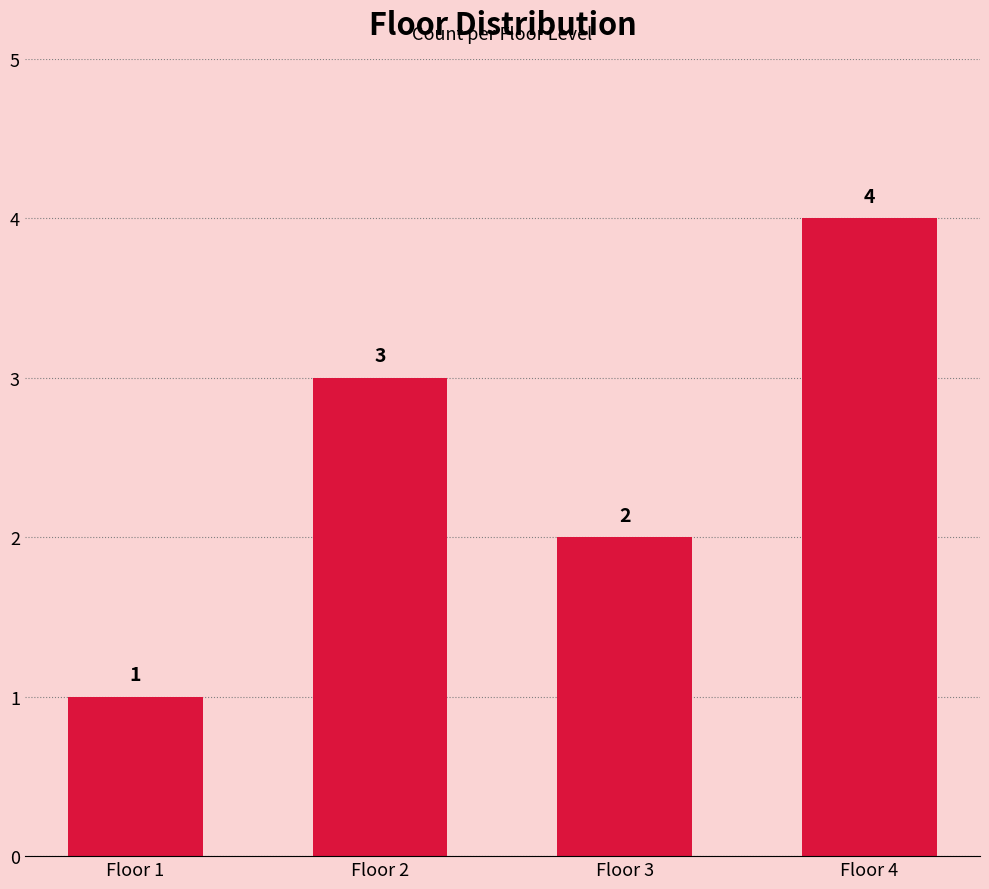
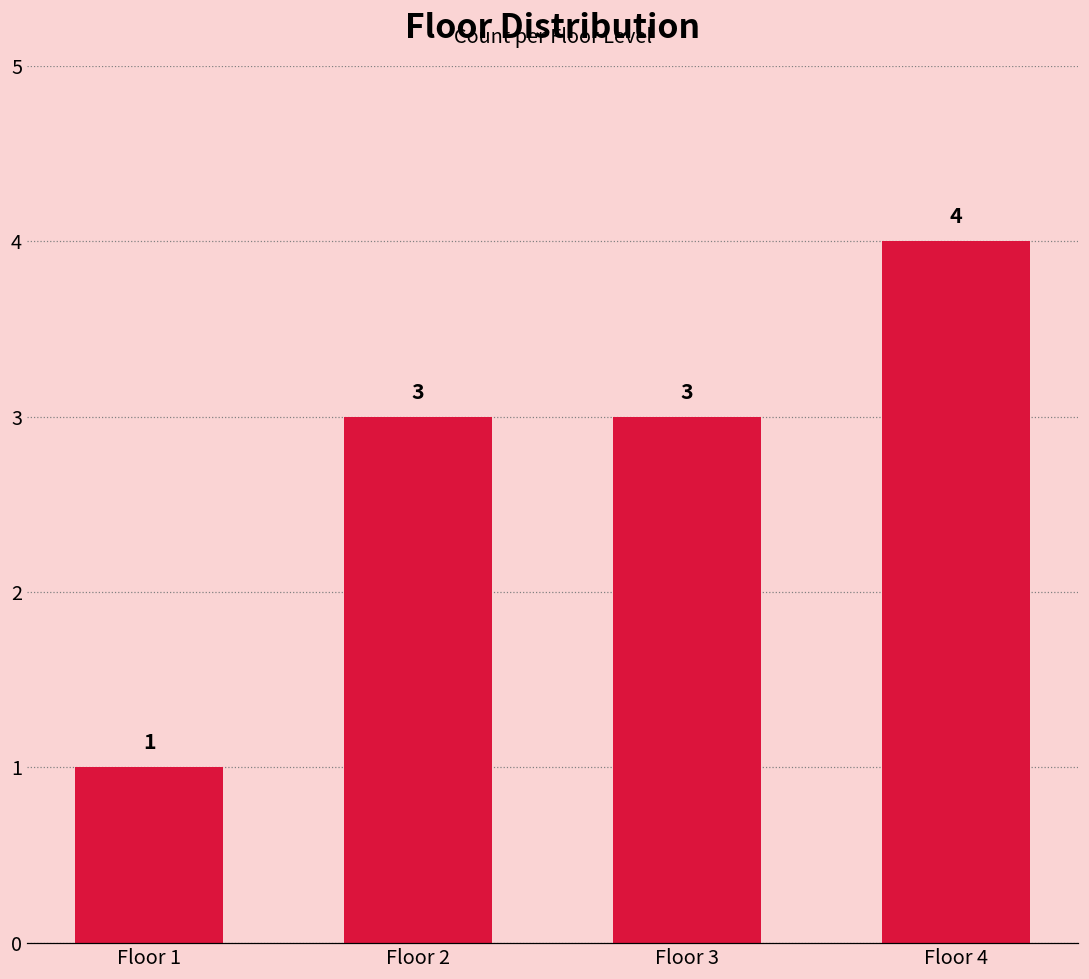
  {
    "Floor 1": 1,
    "Floor 2": 3,
-   "Floor 3": 2,
+   "Floor 3": 3,
    "Floor 4": 4
  }
